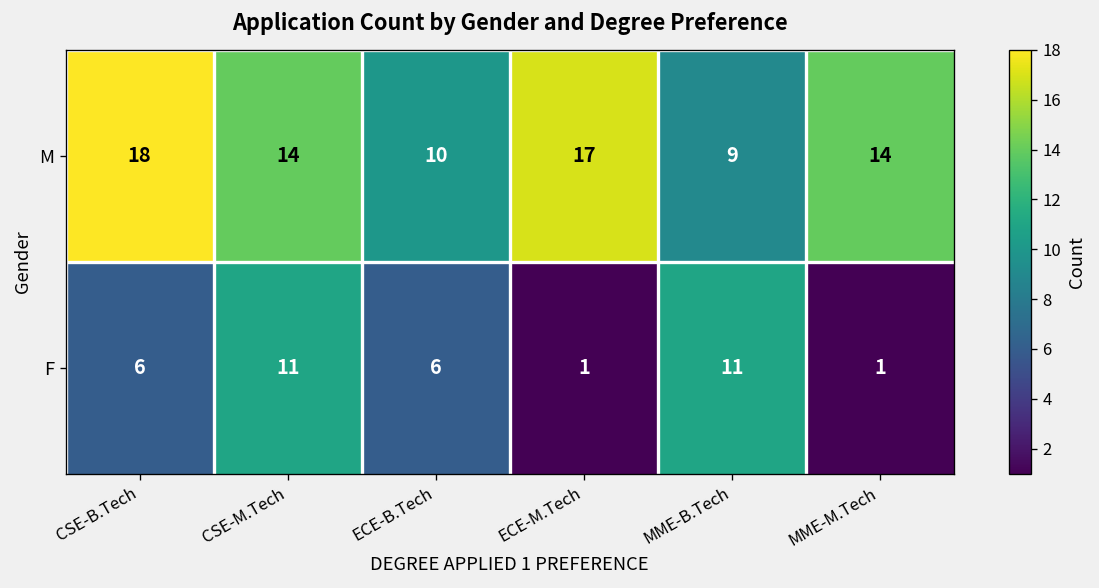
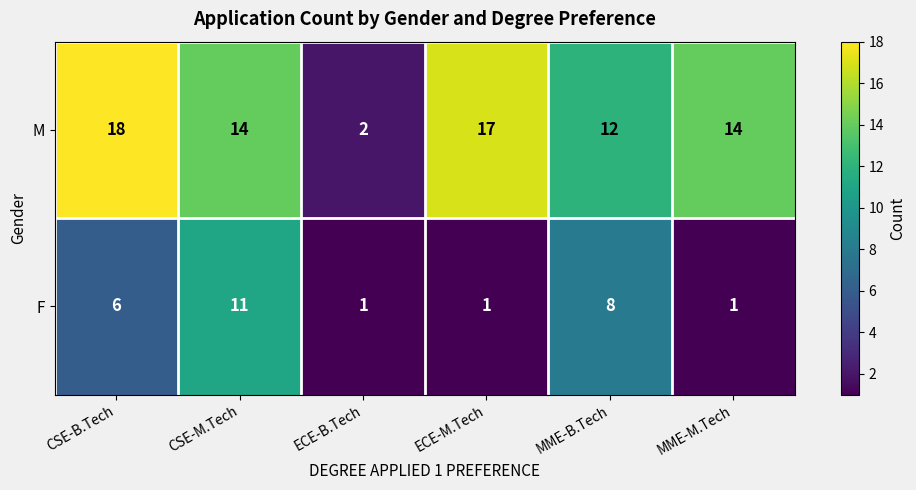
  {
    "M": {
      "CSE-B.Tech": 18,
      "CSE-M.Tech": 14,
-     "ECE-B.Tech": 10,
+     "ECE-B.Tech": 2,
      "ECE-M.Tech": 17,
-     "MME-B.Tech": 9,
+     "MME-B.Tech": 12,
      "MME-M.Tech": 14
    },
    "F": {
      "CSE-B.Tech": 6,
      "CSE-M.Tech": 11,
-     "ECE-B.Tech": 6,
+     "ECE-B.Tech": 1,
      "ECE-M.Tech": 1,
-     "MME-B.Tech": 11,
+     "MME-B.Tech": 8,
      "MME-M.Tech": 1
    }
  }
